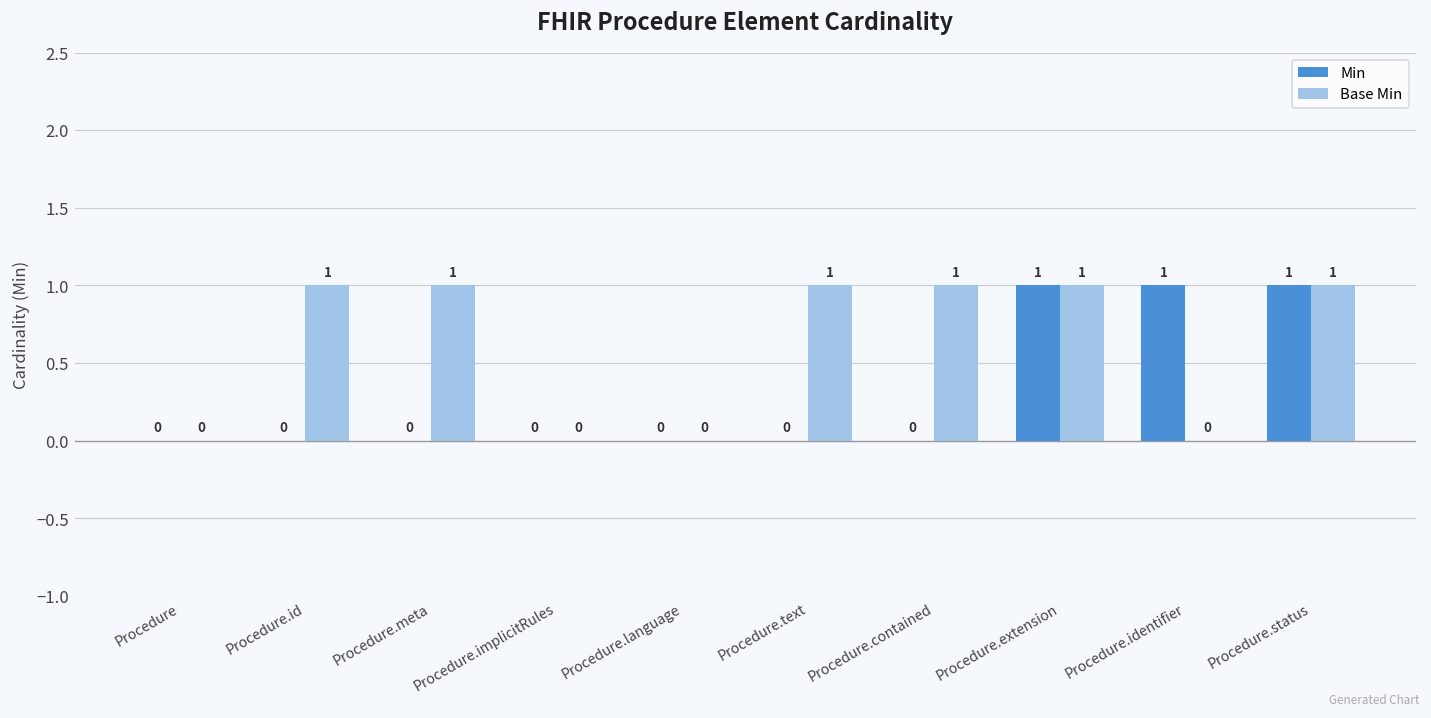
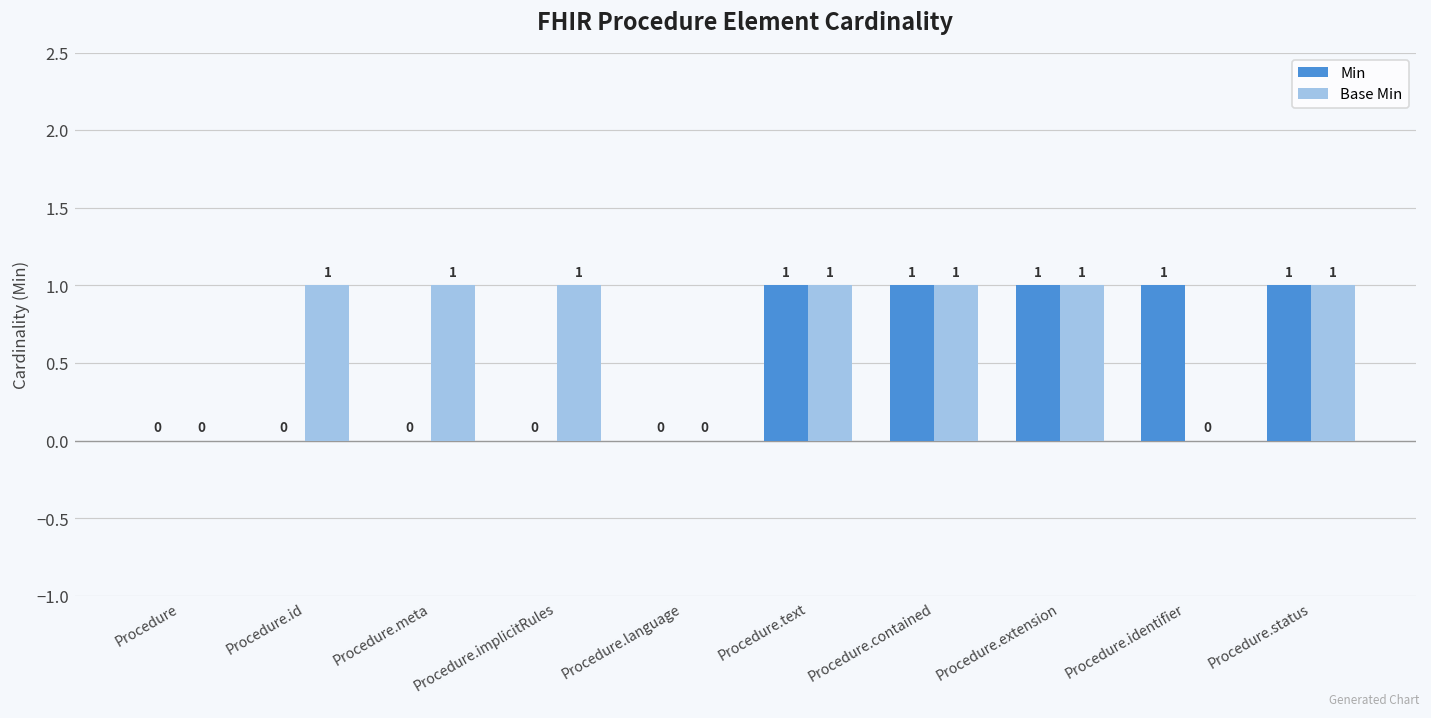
  {
    "Min": {
      "Procedure": 0,
      "Procedure.id": 0,
      "Procedure.meta": 0,
      "Procedure.implicitRules": 0,
      "Procedure.language": 0,
-     "Procedure.text": 0,
-     "Procedure.contained": 0,
+     "Procedure.text": 1,
+     "Procedure.contained": 1,
      "Procedure.extension": 1,
      "Procedure.identifier": 1,
      "Procedure.status": 1
    },
    "Base Min": {
      "Procedure": 0,
      "Procedure.id": 1,
      "Procedure.meta": 1,
-     "Procedure.implicitRules": 0,
+     "Procedure.implicitRules": 1,
      "Procedure.language": 0,
      "Procedure.text": 1,
      "Procedure.contained": 1,
      "Procedure.extension": 1,
      "Procedure.identifier": 0,
      "Procedure.status": 1
    }
  }
